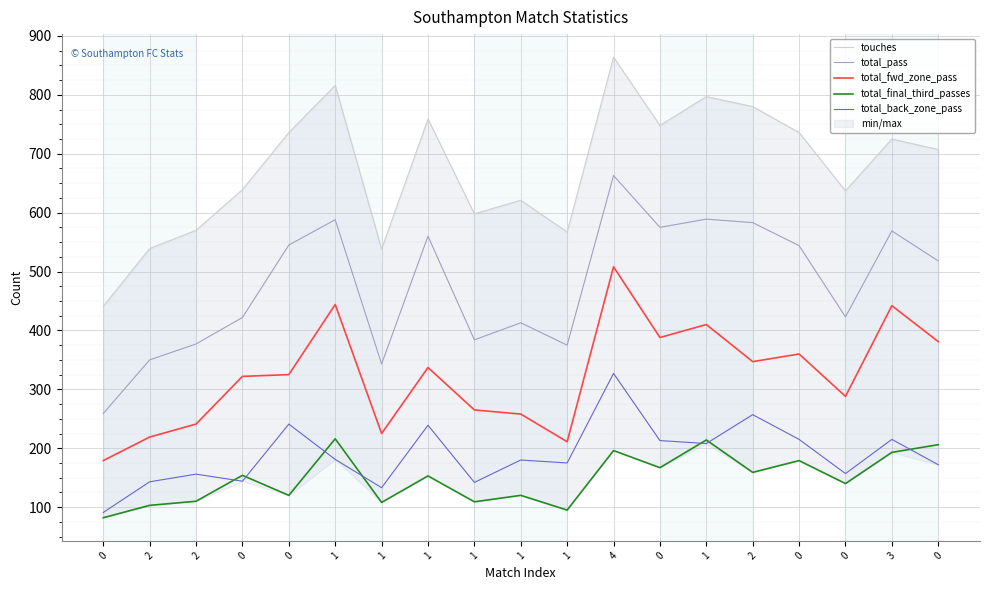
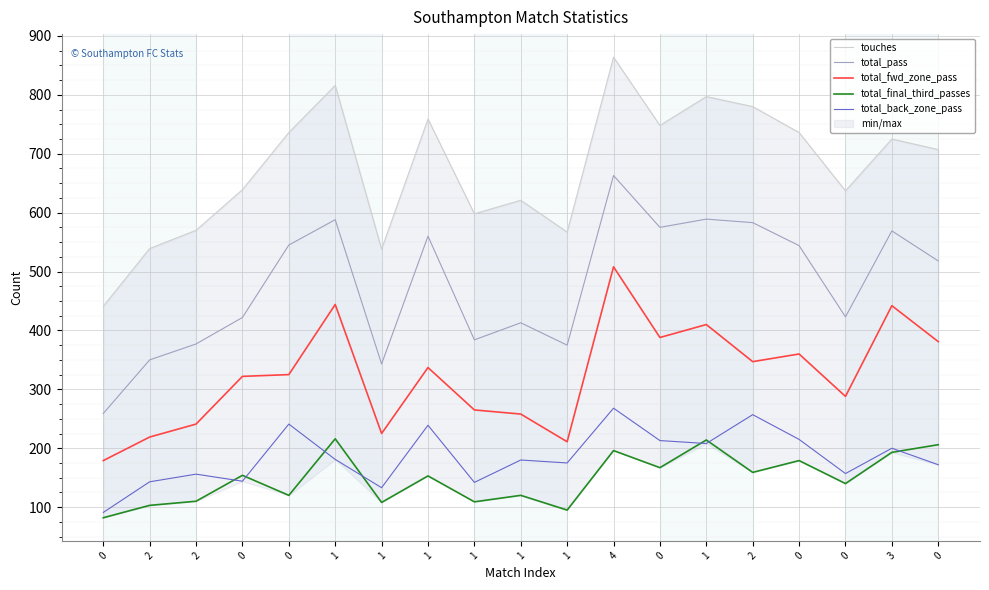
  {
    "total_fwd_zone_pass": {
      "4": 510,
      "3": 440
    },
    "total_final_third_passes": {
      "4": 200,
      "3": 190
    },
    "total_back_zone_pass": {
-     "4": 330,
-     "3": 220
+     "4": 270,
+     "3": 200
    }
  }
